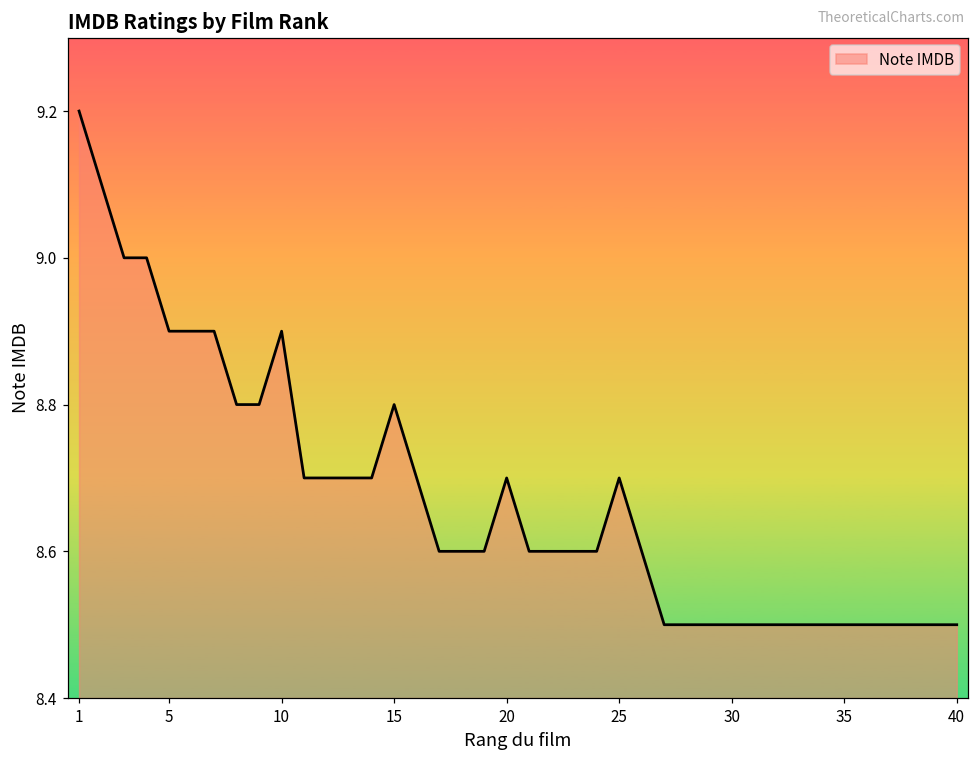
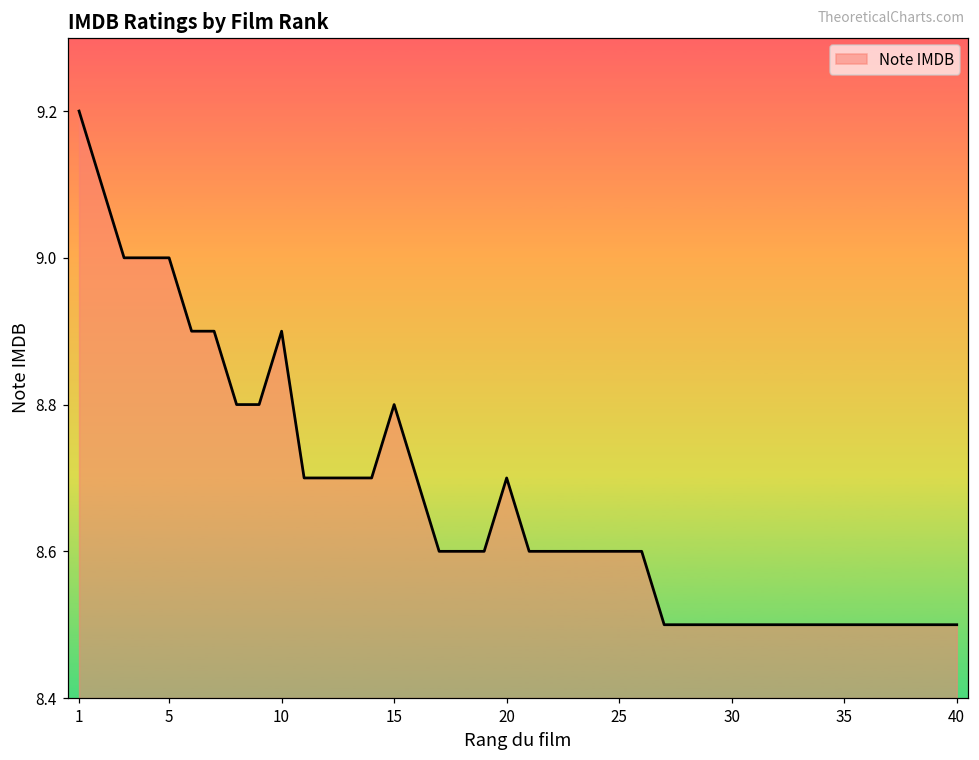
  {
    "1": 9.2,
-   "5": 8.9,
+   "5": 9.0,
    "10": 8.9,
    "15": 8.8,
    "20": 8.7,
-   "25": 8.7,
+   "25": 8.6,
    "30": 8.5,
    "35": 8.5,
    "40": 8.5
  }
